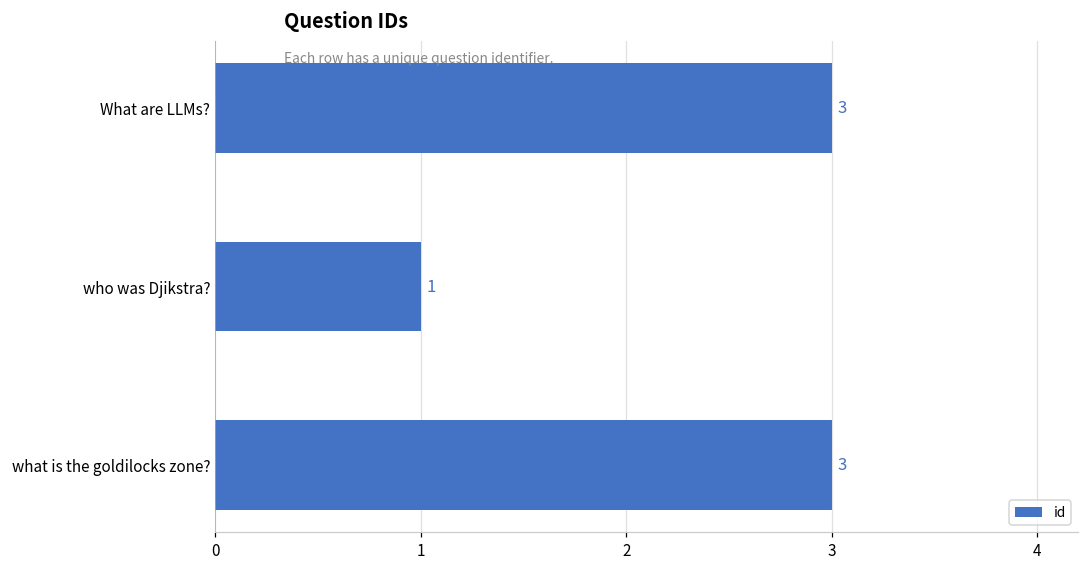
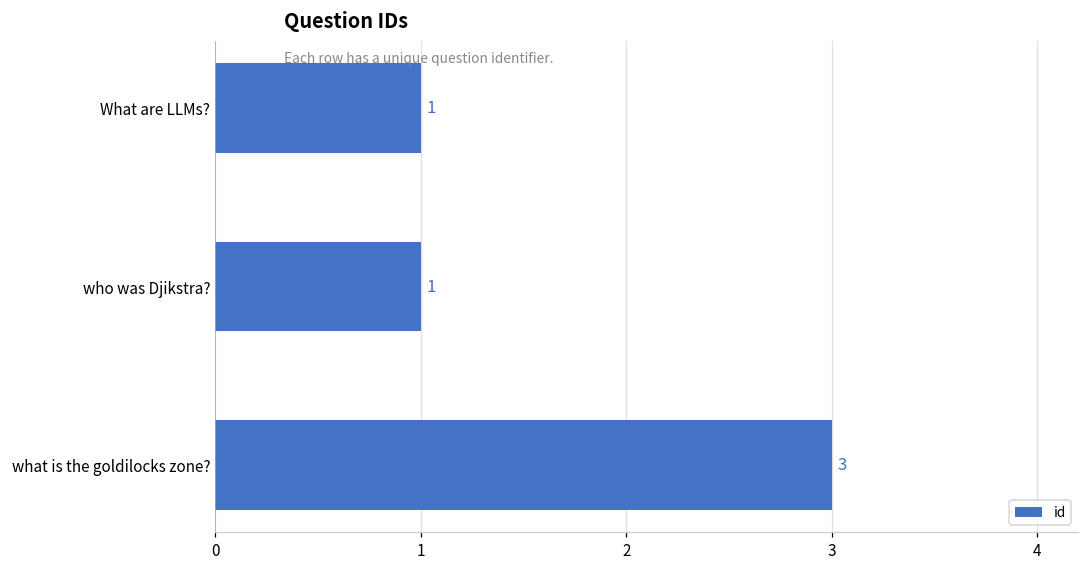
  {
-   "What are LLMs?": 3,
+   "What are LLMs?": 1,
    "who was Djikstra?": 1,
    "what is the goldilocks zone?": 3
  }
